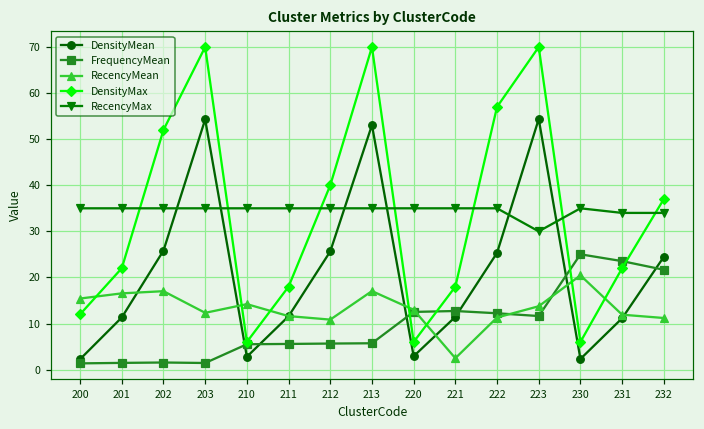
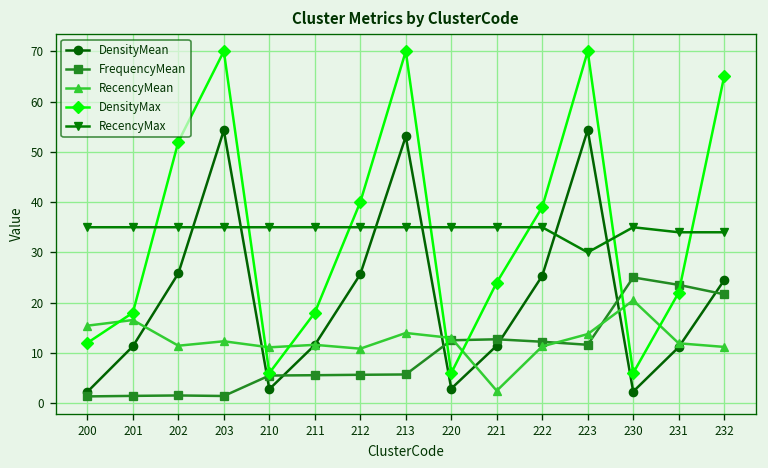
  {
    "RecencyMean": {
      "200": 15,
      "201": 17,
-     "202": 17,
+     "202": 11,
      "203": 12,
-     "210": 14,
+     "210": 11,
      "212": 11,
-     "213": 17,
+     "213": 14,
      "221": 2,
      "222": 11,
      "223": 14,
      "230": 20,
      "231": 12,
      "232": 11
    },
    "DensityMax": {
      "200": 12,
-     "201": 22,
+     "201": 18,
      "202": 52,
      "203": 70,
      "211": 18,
      "212": 40,
      "213": 70,
      "220": 6,
-     "221": 18,
-     "222": 57,
+     "221": 24,
+     "222": 39,
      "223": 70,
      "230": 6,
      "231": 22,
-     "232": 37
+     "232": 65
    }
  }
